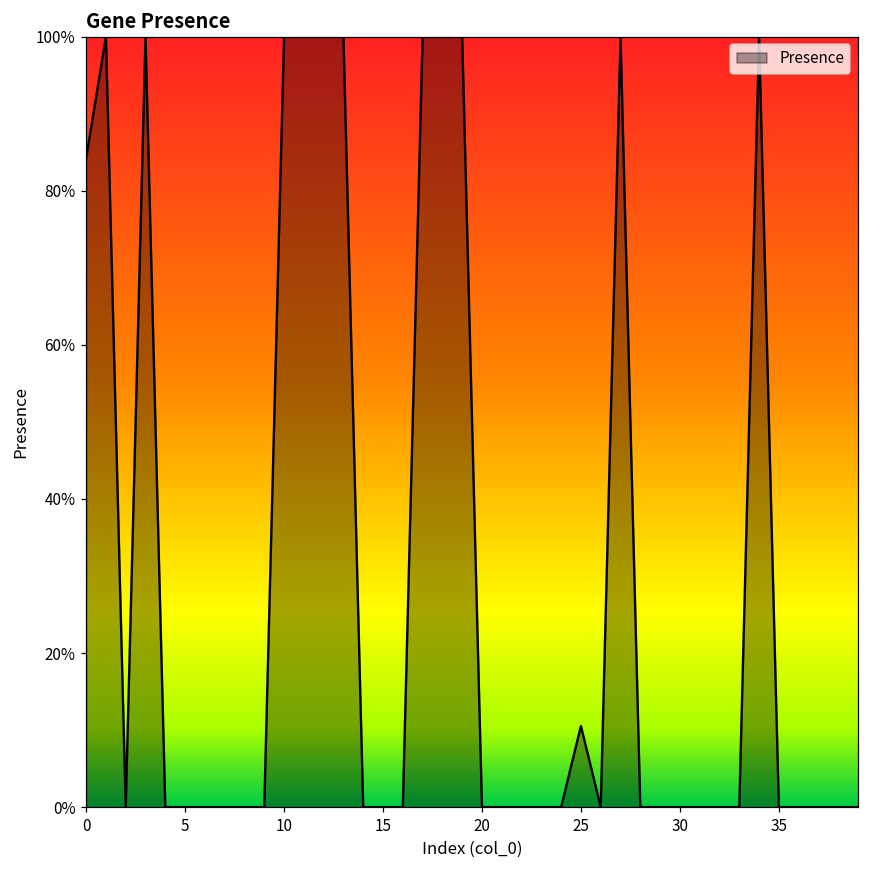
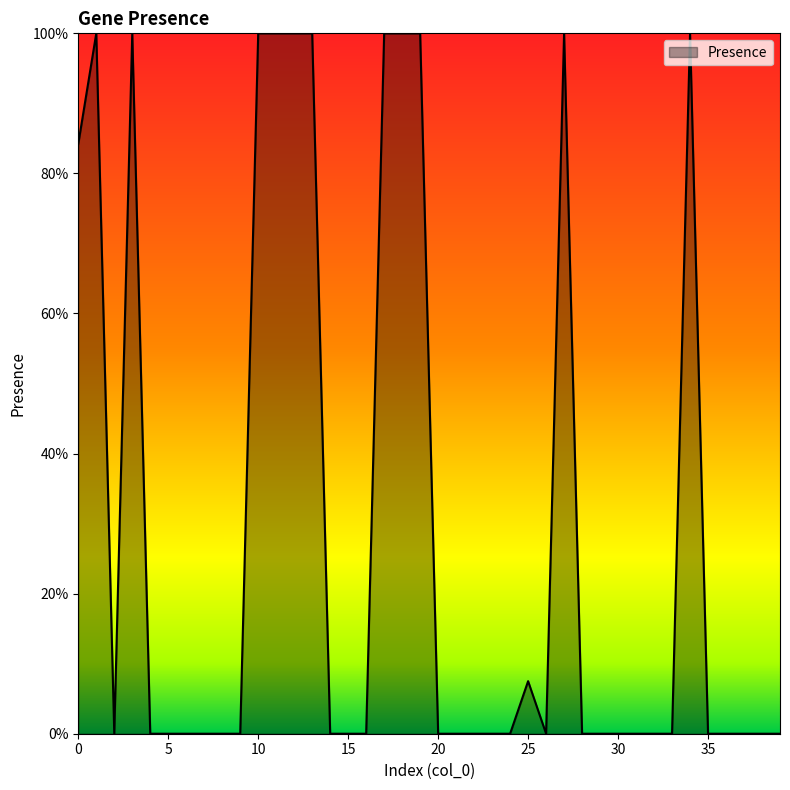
  {
    "0": "84%",
    "5": "0%",
    "10": "100%",
    "15": "0%",
    "20": "0%",
-   "25": "11%",
+   "25": "8%",
    "30": "0%",
    "35": "0%"
  }
